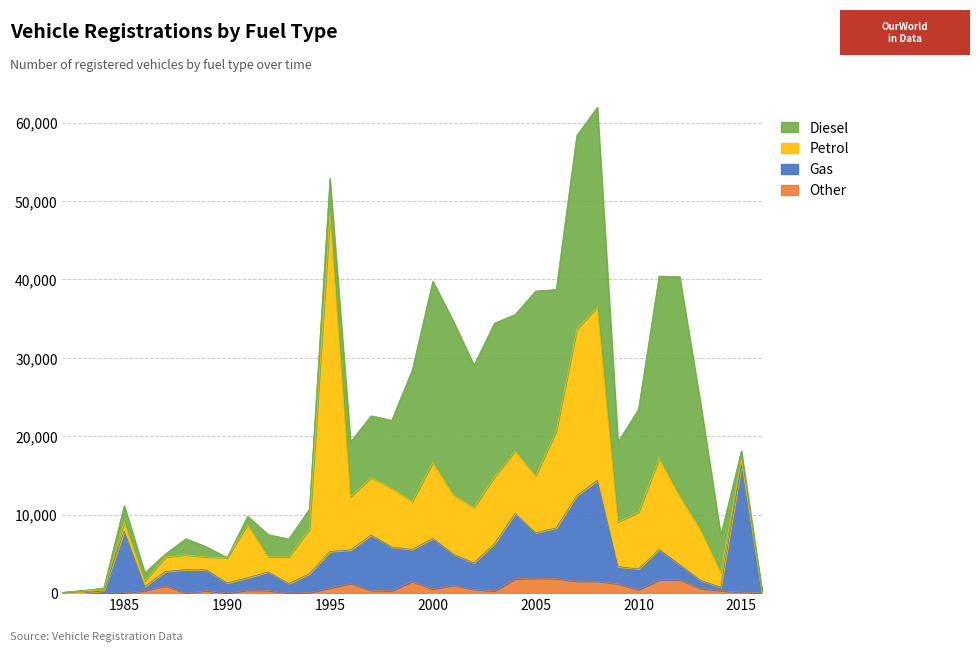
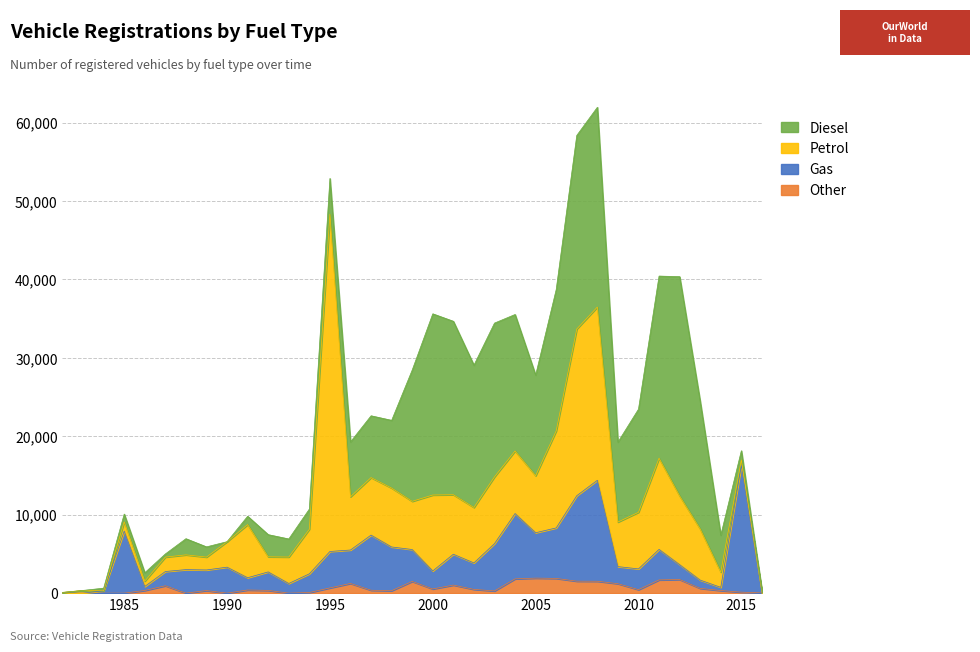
  {
    "Other": {
      "1985": "0",
      "1990": "0",
      "1995": "1,000",
      "2000": "1,000",
      "2005": "2,000",
      "2010": "0",
      "2015": "0"
    },
    "Gas": {
      "1985": "8,000",
-     "1990": "1,000",
+     "1990": "3,000",
      "1995": "5,000",
-     "2000": "6,000",
+     "2000": "2,000",
      "2005": "6,000",
      "2010": "3,000",
      "2015": "16,000"
    },
    "Petrol": {
      "1985": "1,000",
      "1995": "43,000",
      "2000": "10,000",
      "2005": "7,000",
      "2010": "7,000",
      "2015": "1,000"
    },
    "Diesel": {
-     "1985": "2,000",
+     "1985": "1,000",
      "1995": "5,000",
      "2000": "23,000",
-     "2005": "24,000",
+     "2005": "13,000",
      "2010": "13,000",
      "2015": "1,000"
    }
  }
